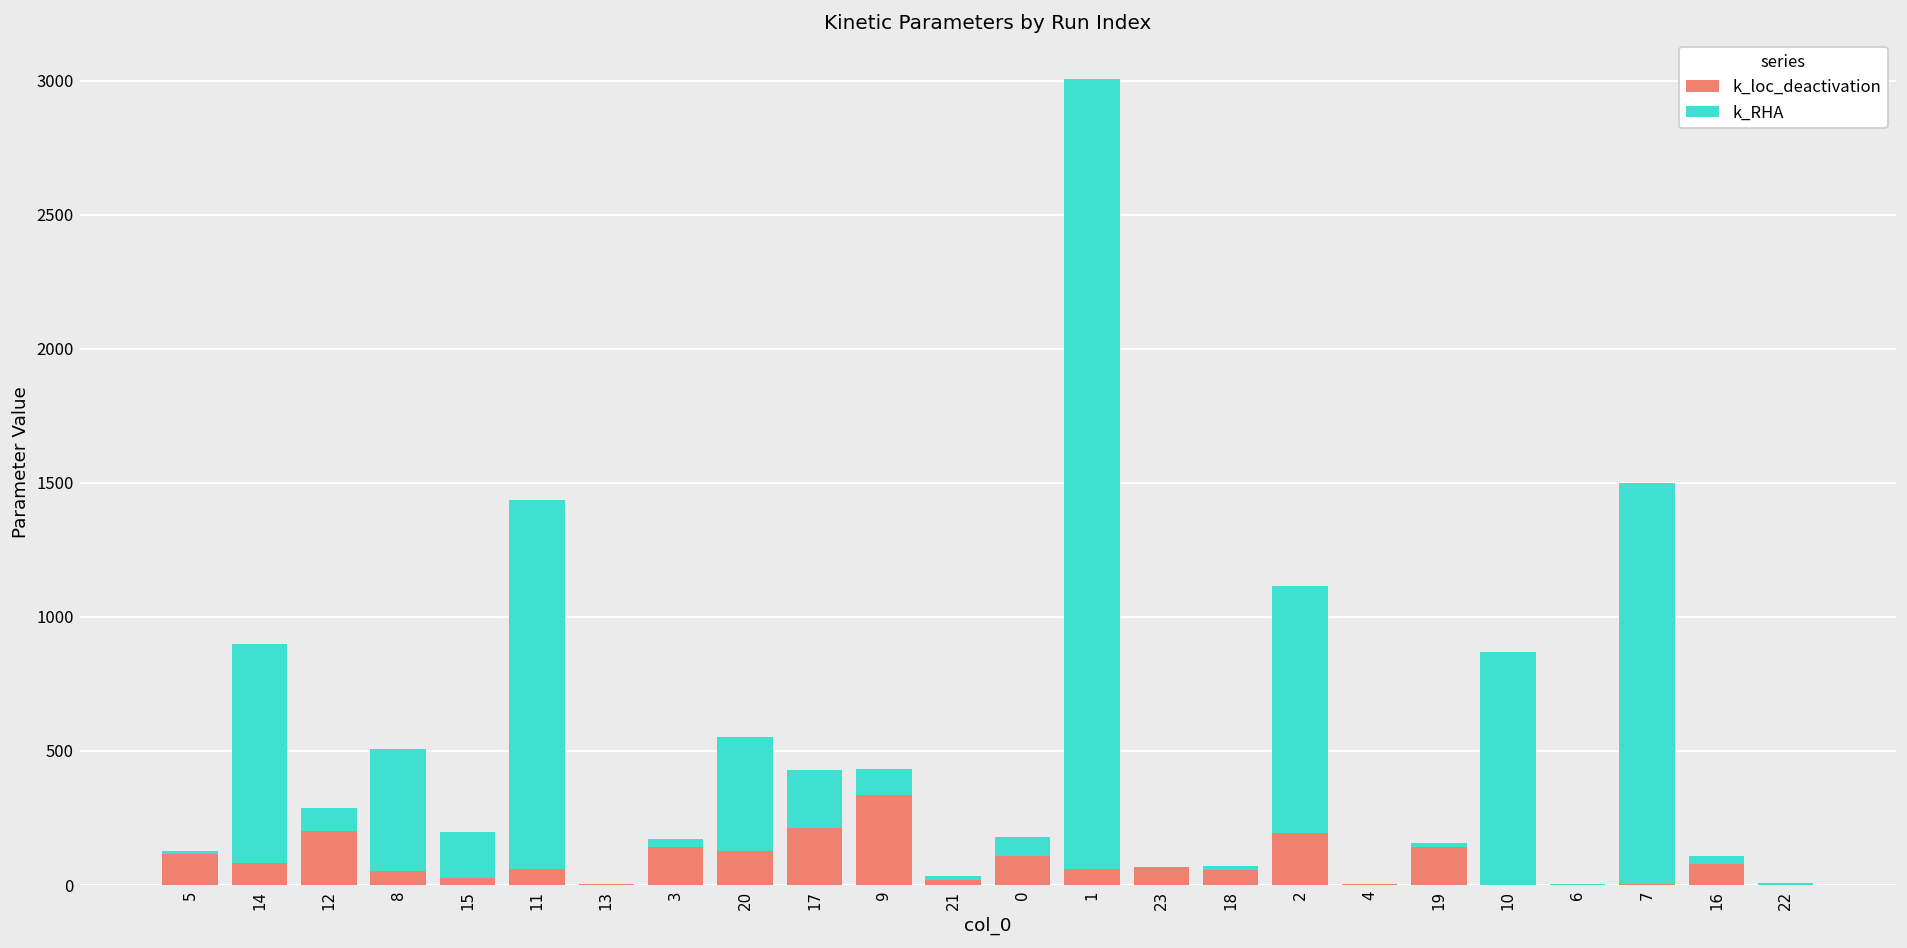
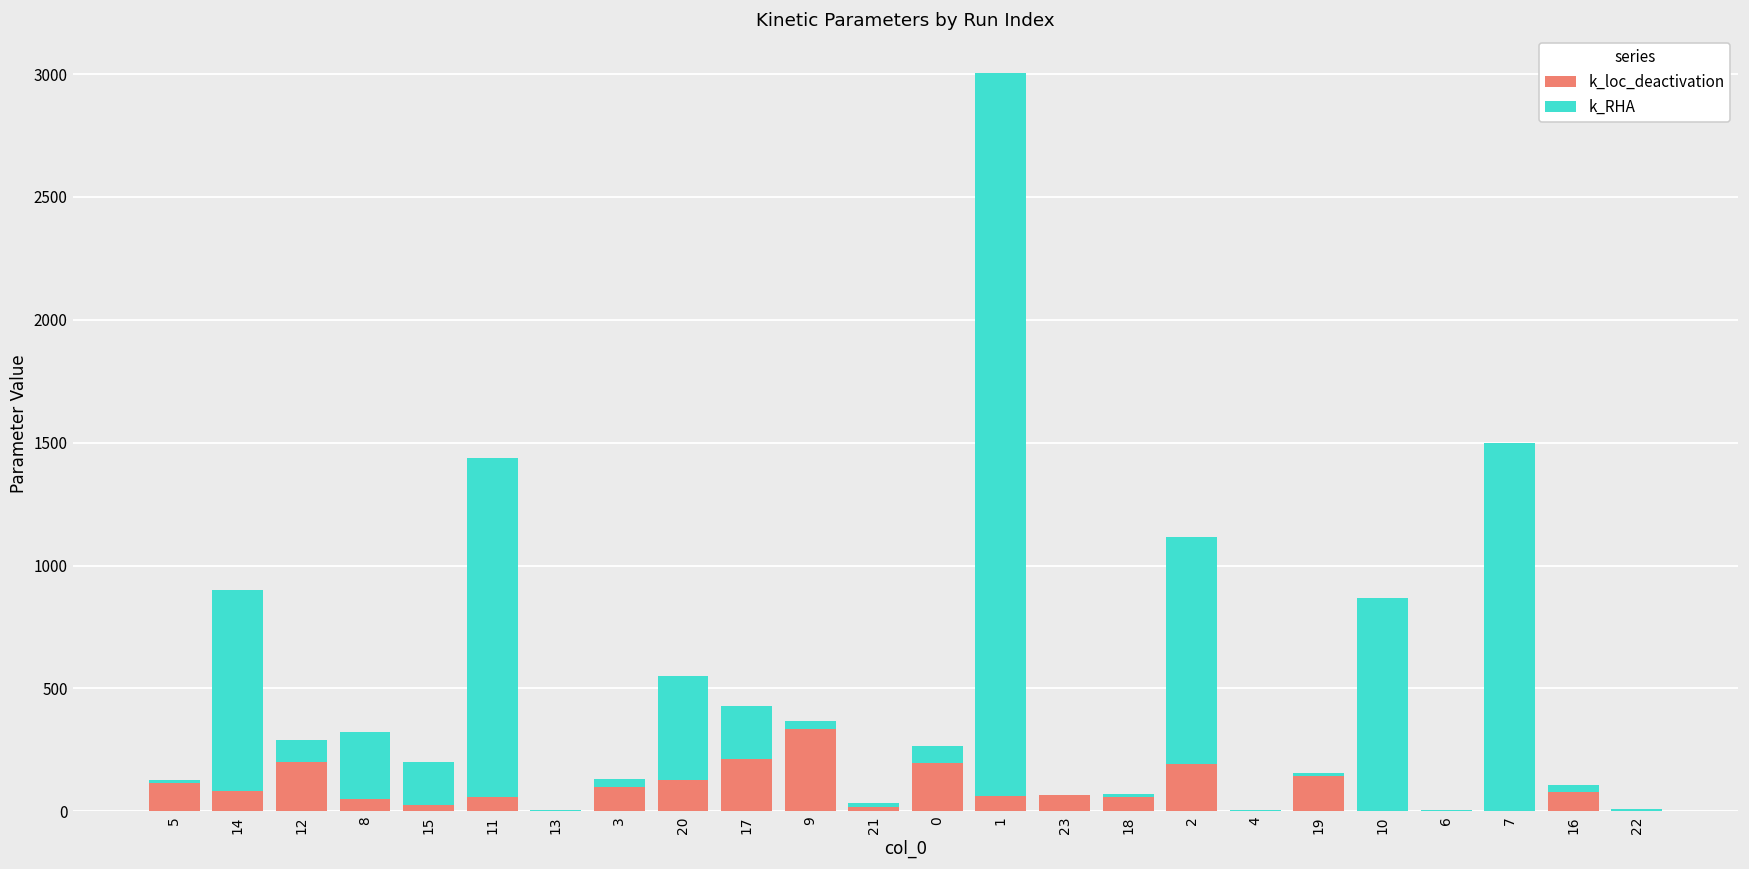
  {
    "k_loc_deactivation": {
      "5": 120,
      "14": 80,
      "12": 200,
      "8": 50,
      "15": 20,
      "11": 60,
-     "3": 140,
+     "3": 100,
      "20": 130,
      "17": 210,
      "9": 330,
      "21": 20,
-     "0": 110,
+     "0": 200,
      "1": 60,
      "23": 70,
      "18": 60,
      "2": 190,
      "19": 140,
      "16": 80
    },
    "k_RHA": {
      "14": 820,
      "12": 90,
-     "8": 450,
+     "8": 270,
      "15": 170,
      "11": 1380,
      "3": 30,
      "20": 420,
      "17": 210,
-     "9": 100,
+     "9": 30,
      "21": 20,
      "0": 70,
      "1": 2950,
      "18": 10,
      "2": 920,
      "19": 20,
      "10": 870,
      "7": 1500,
      "16": 30
    }
  }
